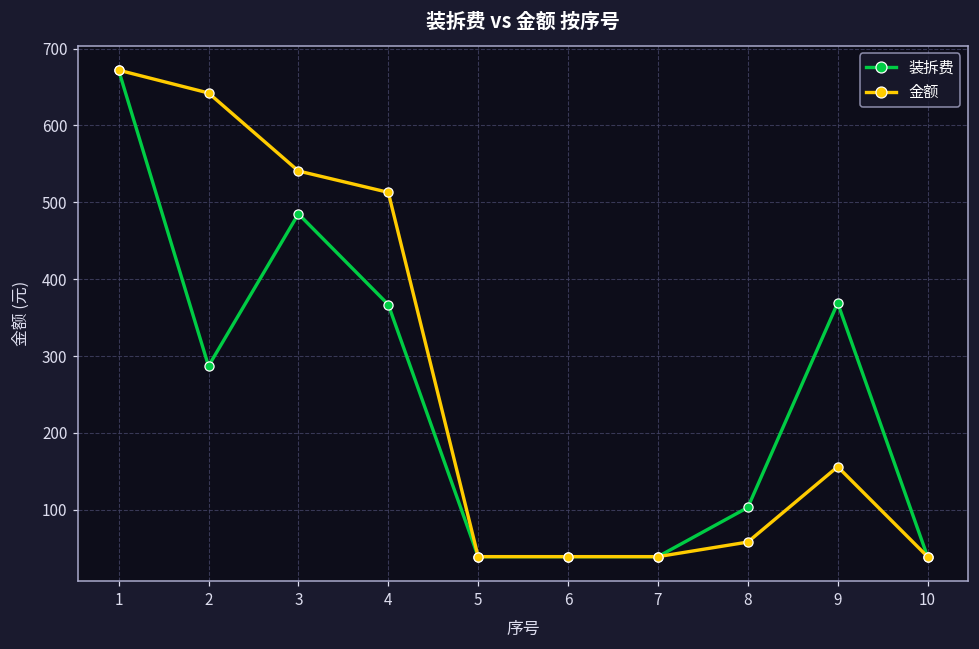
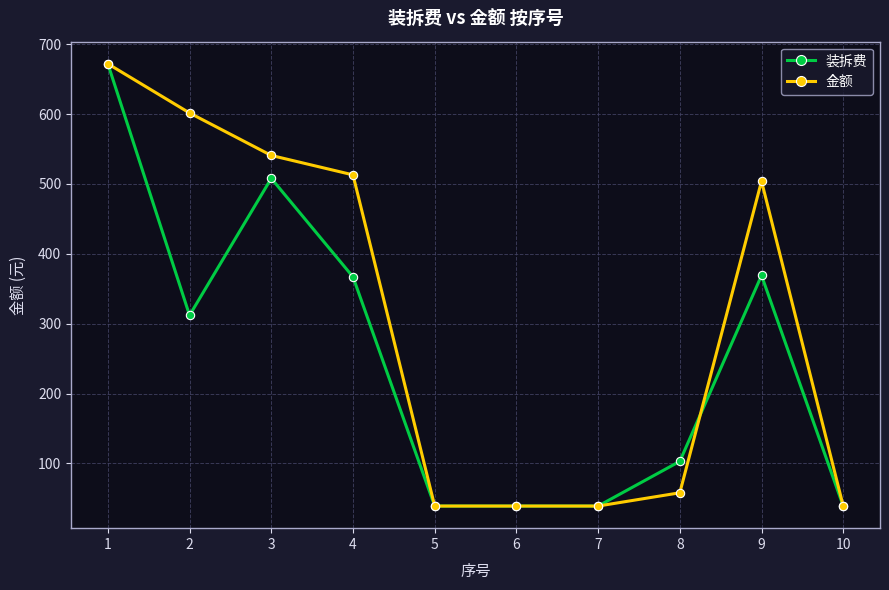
  {
    "装拆费": {
-     "2": 290,
-     "3": 490,
+     "2": 310,
+     "3": 510,
      "4": 370,
      "8": 100,
      "9": 370
    },
    "金额": {
-     "2": 640,
+     "2": 600,
      "3": 540,
      "4": 510,
      "8": 60,
-     "9": 160
+     "9": 500
    }
  }
